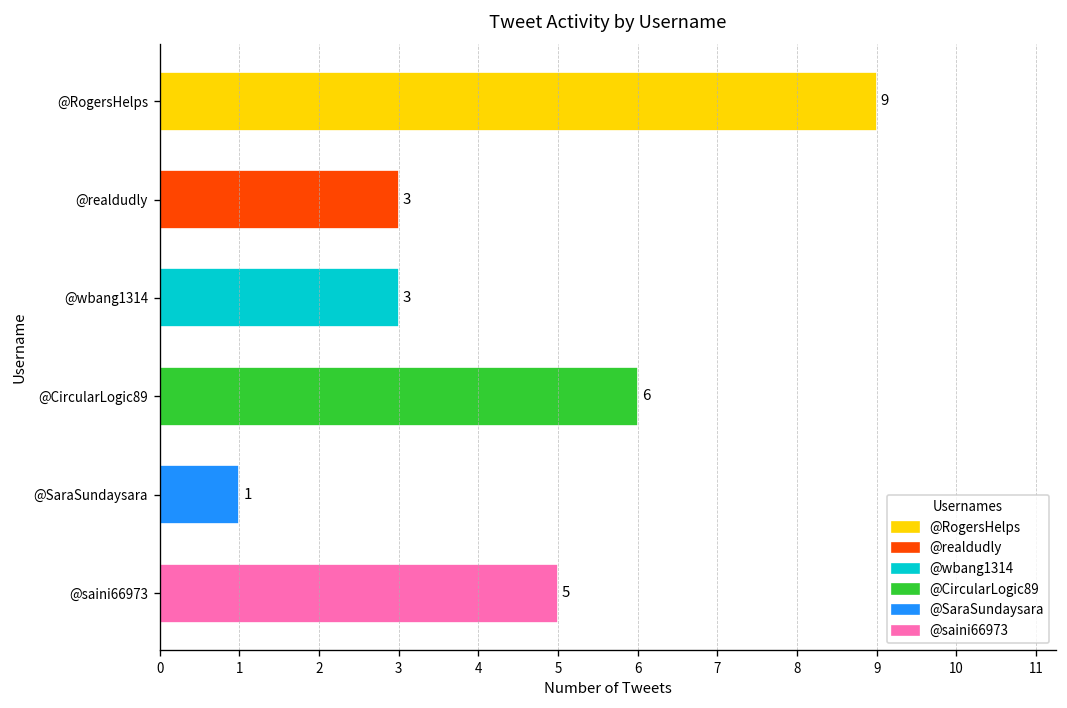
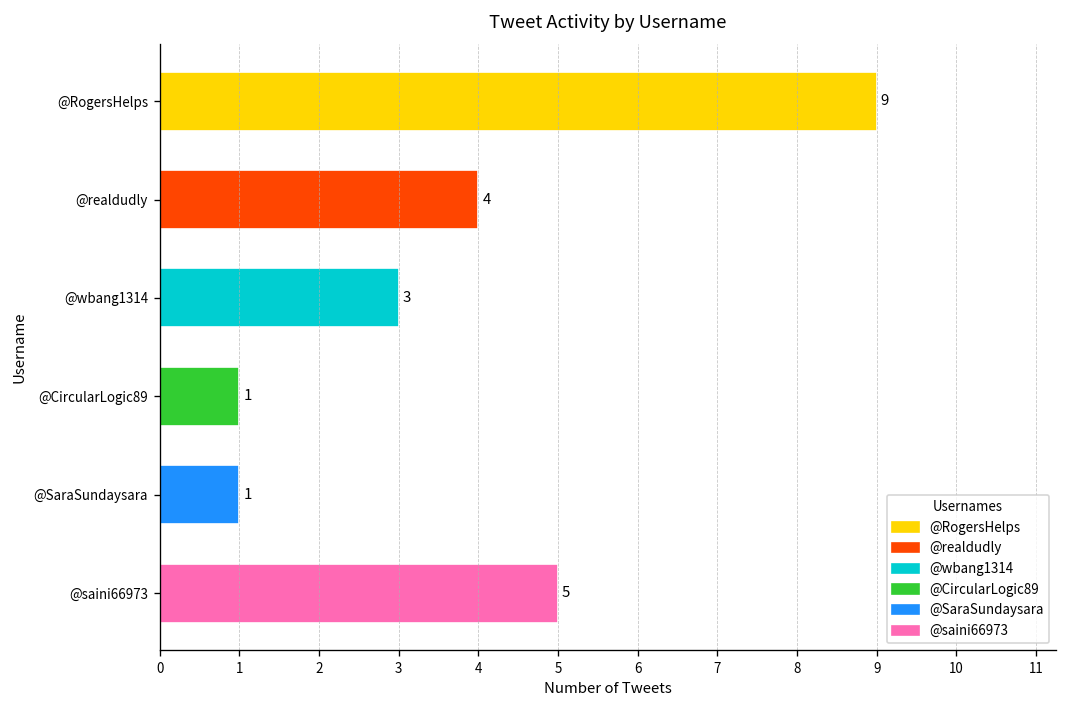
  {
    "@RogersHelps": 9,
-   "@realdudly": 3,
+   "@realdudly": 4,
    "@wbang1314": 3,
-   "@CircularLogic89": 6,
+   "@CircularLogic89": 1,
    "@SaraSundaysara": 1,
    "@saini66973": 5
  }
